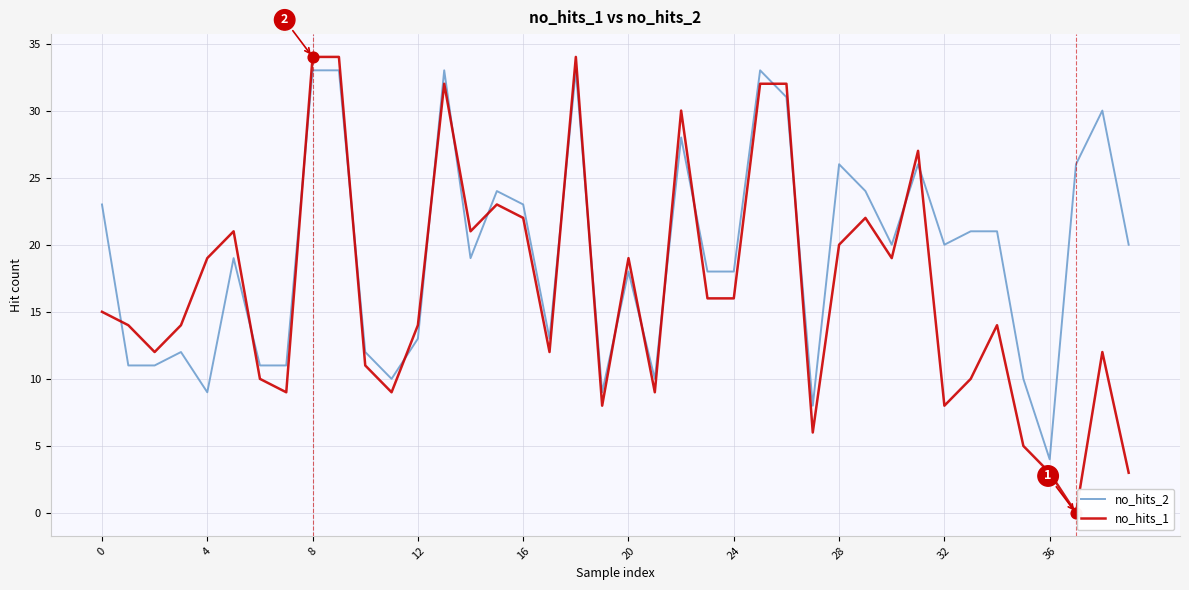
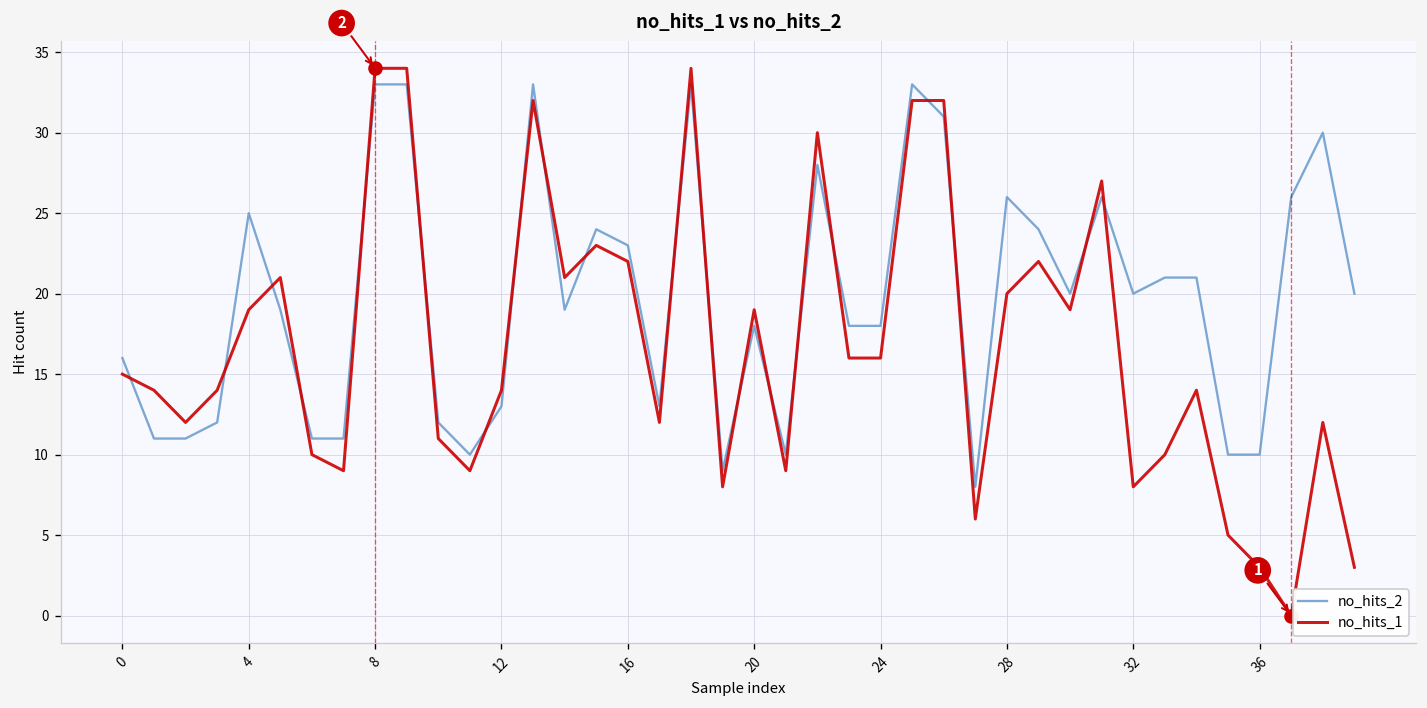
  {
    "no_hits_2": {
-     "0": 23,
-     "4": 9,
+     "0": 16,
+     "4": 25,
      "8": 33,
      "12": 13,
      "16": 23,
      "20": 18,
      "24": 18,
      "28": 26,
      "32": 20,
-     "36": 4
+     "36": 10
    }
  }
